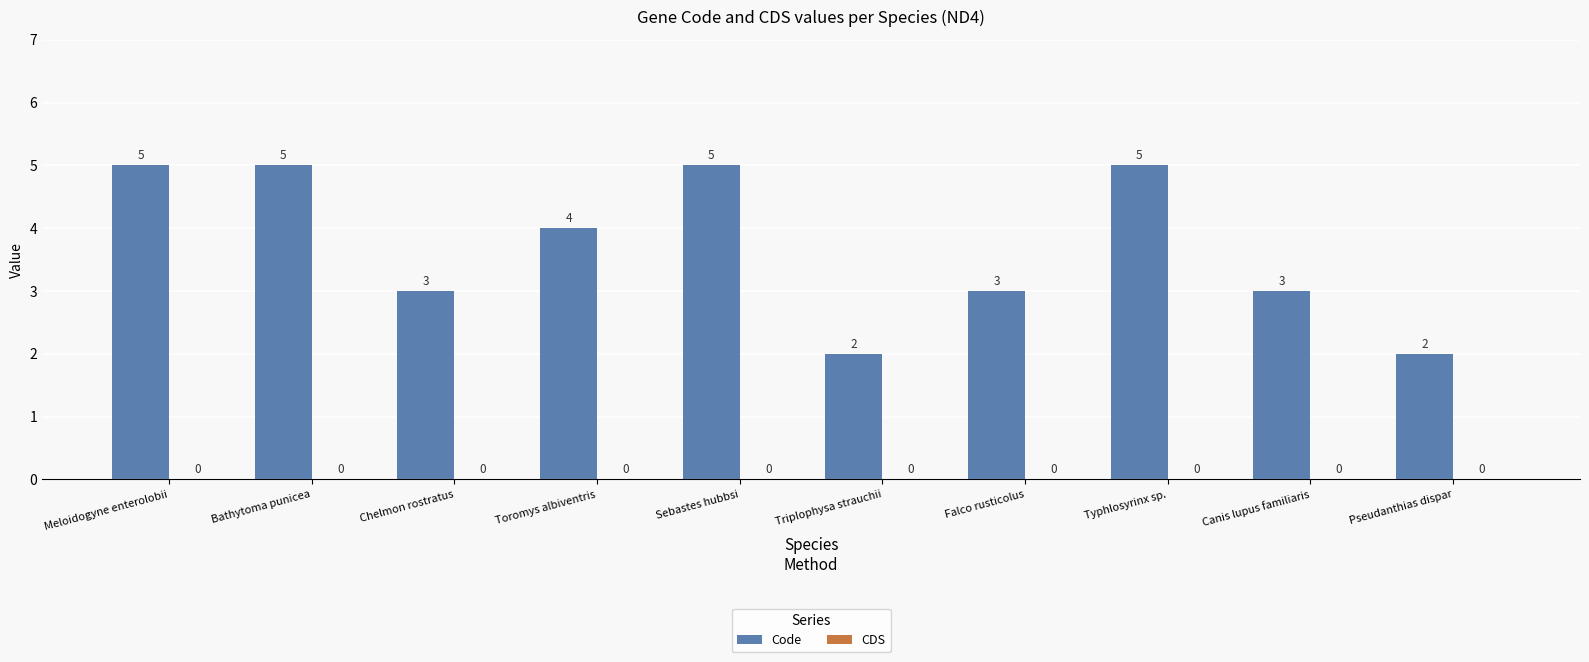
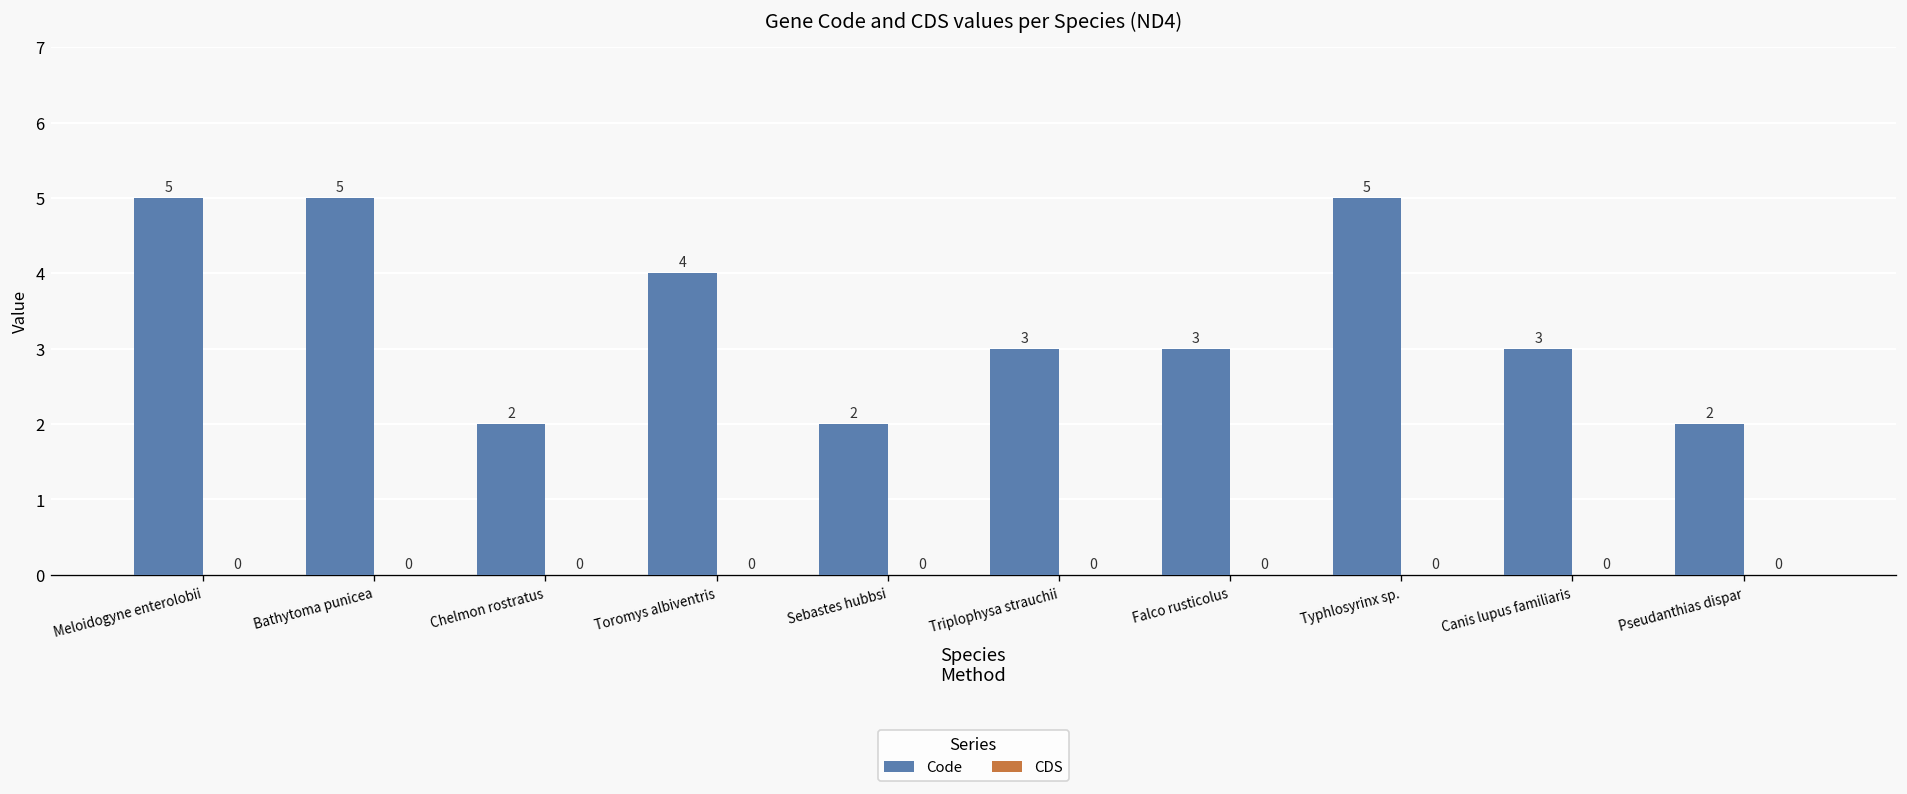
  {
    "Code": {
      "Meloidogyne enterolobii": 5,
      "Bathytoma punicea": 5,
-     "Chelmon rostratus": 3,
+     "Chelmon rostratus": 2,
      "Toromys albiventris": 4,
-     "Sebastes hubbsi": 5,
-     "Triplophysa strauchii": 2,
+     "Sebastes hubbsi": 2,
+     "Triplophysa strauchii": 3,
      "Falco rusticolus": 3,
      "Typhlosyrinx sp.": 5,
      "Canis lupus familiaris": 3,
      "Pseudanthias dispar": 2
    },
    "CDS": {
      "Meloidogyne enterolobii": 0,
      "Bathytoma punicea": 0,
      "Chelmon rostratus": 0,
      "Toromys albiventris": 0,
      "Sebastes hubbsi": 0,
      "Triplophysa strauchii": 0,
      "Falco rusticolus": 0,
      "Typhlosyrinx sp.": 0,
      "Canis lupus familiaris": 0,
      "Pseudanthias dispar": 0
    }
  }
